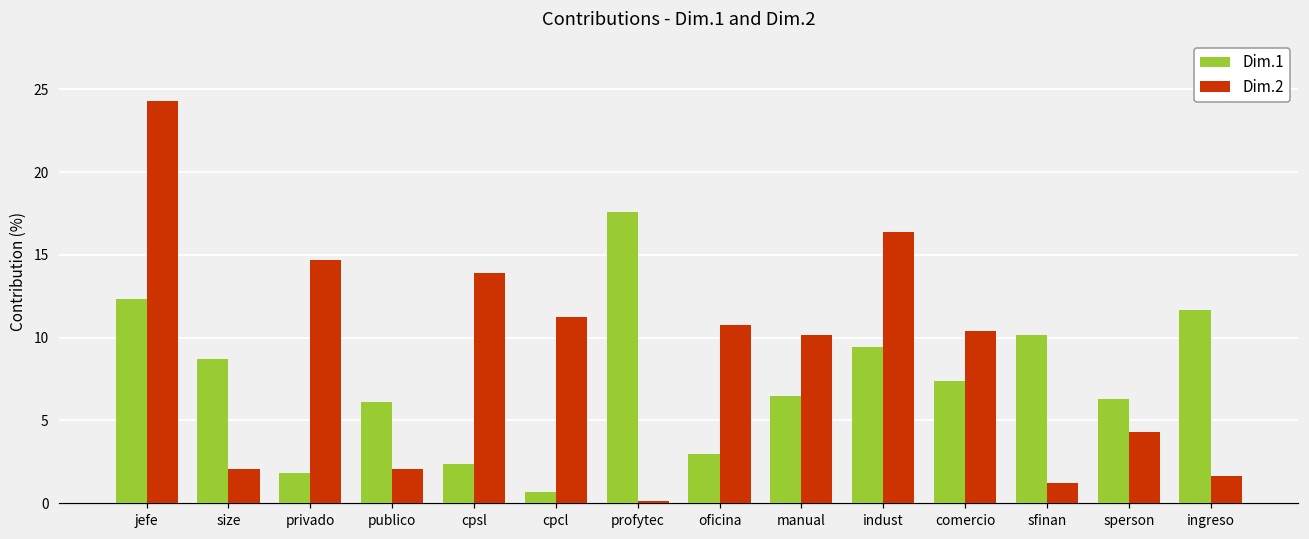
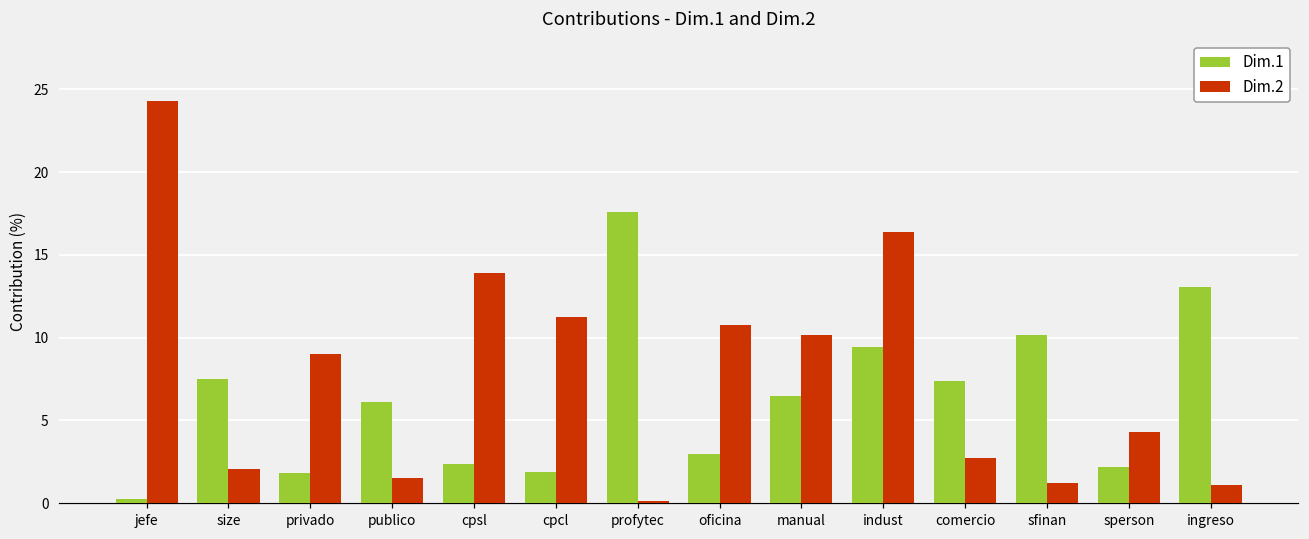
  {
    "Dim.1": {
-     "jefe": 12.3,
-     "size": 8.7,
+     "jefe": 0.3,
+     "size": 7.5,
      "privado": 1.8,
      "publico": 6.1,
      "cpsl": 2.3,
-     "cpcl": 0.7,
+     "cpcl": 1.9,
      "profytec": 17.6,
      "oficina": 3.0,
      "manual": 6.4,
      "indust": 9.4,
      "comercio": 7.3,
      "sfinan": 10.1,
-     "sperson": 6.3,
-     "ingreso": 11.7
+     "sperson": 2.2,
+     "ingreso": 13.0
    },
    "Dim.2": {
      "jefe": 24.3,
      "size": 2.1,
-     "privado": 14.7,
-     "publico": 2.1,
+     "privado": 9.0,
+     "publico": 1.5,
      "cpsl": 13.9,
      "cpcl": 11.2,
      "oficina": 10.7,
      "manual": 10.1,
      "indust": 16.4,
-     "comercio": 10.4,
+     "comercio": 2.7,
      "sfinan": 1.2,
      "sperson": 4.3,
-     "ingreso": 1.6
+     "ingreso": 1.1
    }
  }
